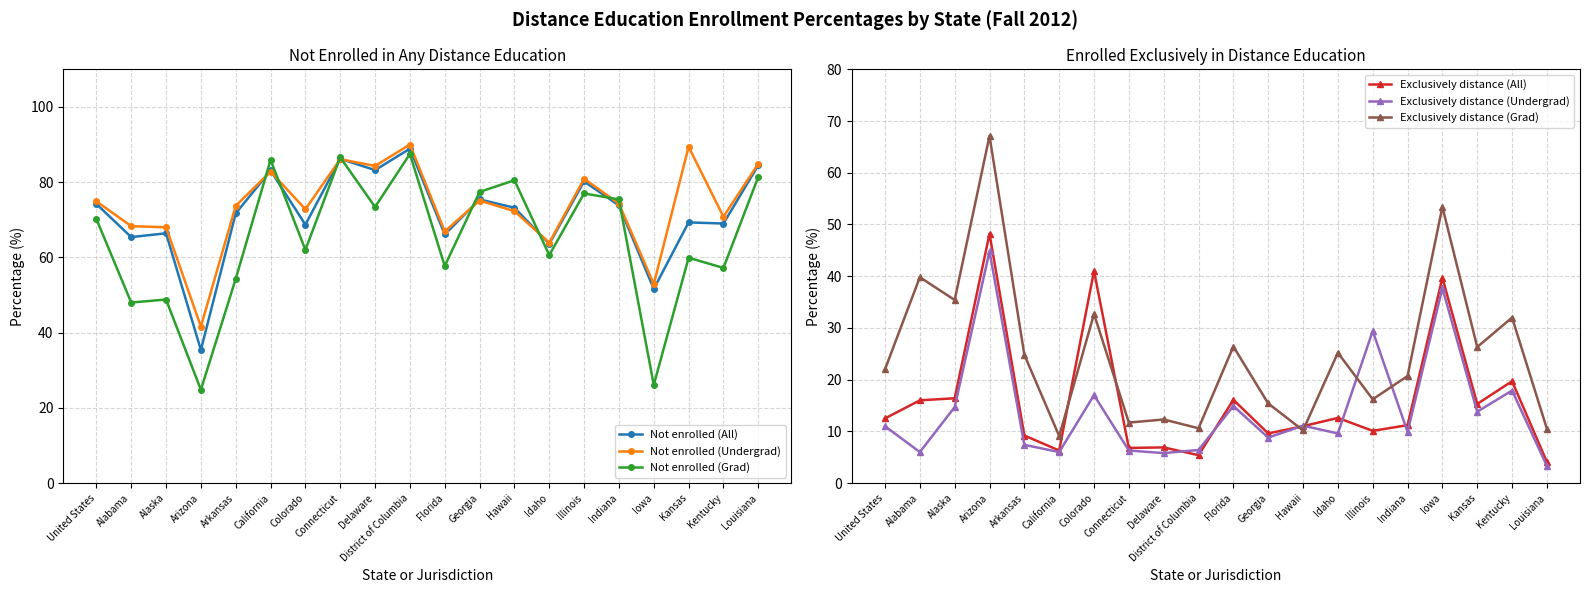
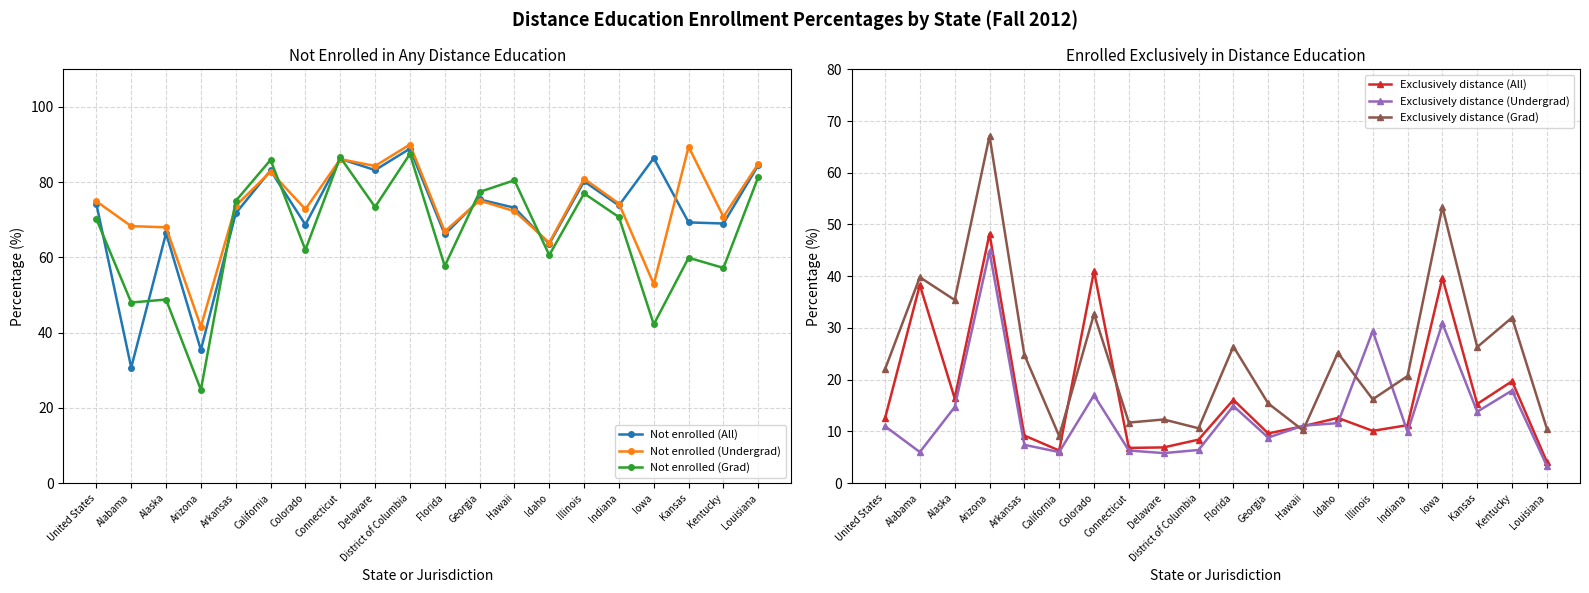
  {
    "Not Enrolled in Any Distance Education": {
      "Not enrolled (All)": {
        "United States": 74,
-       "Alabama": 65,
+       "Alabama": 31,
        "Alaska": 66,
        "Arizona": 35,
        "Arkansas": 72,
        "Colorado": 69,
        "Delaware": 83,
        "District of Columbia": 89,
        "Florida": 66,
        "Hawaii": 73,
        "Illinois": 80,
-       "Iowa": 52,
+       "Iowa": 86,
        "Kansas": 69,
        "Kentucky": 69
      },
      "Not enrolled (Undergrad)": {
        "United States": 75,
        "Alabama": 68,
        "Alaska": 68,
        "Arizona": 42,
        "Arkansas": 74,
        "Colorado": 73,
        "Delaware": 84,
        "District of Columbia": 90,
        "Florida": 67,
        "Hawaii": 72,
        "Illinois": 81,
        "Iowa": 53,
        "Kansas": 89,
        "Kentucky": 71
      },
      "Not enrolled (Grad)": {
        "United States": 70,
        "Alabama": 48,
        "Alaska": 49,
        "Arizona": 25,
-       "Arkansas": 54,
+       "Arkansas": 75,
        "California": 86,
        "Colorado": 62,
        "Delaware": 73,
        "District of Columbia": 88,
        "Florida": 58,
        "Georgia": 77,
        "Hawaii": 81,
        "Idaho": 61,
        "Illinois": 77,
-       "Indiana": 75,
-       "Iowa": 26,
+       "Indiana": 71,
+       "Iowa": 42,
        "Kansas": 60,
        "Kentucky": 57,
        "Louisiana": 81
      }
    },
    "Enrolled Exclusively in Distance Education": {
      "Exclusively distance (All)": {
        "United States": 13,
-       "Alabama": 16,
+       "Alabama": 38,
        "Alaska": 16,
        "Arizona": 48,
        "Arkansas": 9,
        "Colorado": 41,
        "Connecticut": 7,
        "Delaware": 7,
-       "District of Columbia": 5,
+       "District of Columbia": 8,
        "Florida": 16,
        "Georgia": 10,
        "Idaho": 13,
        "Illinois": 10,
        "Indiana": 11,
        "Iowa": 40,
        "Kansas": 15,
        "Kentucky": 20,
        "Louisiana": 4
      },
      "Exclusively distance (Undergrad)": {
        "United States": 11,
        "Alabama": 6,
        "Alaska": 15,
        "Arizona": 45,
        "Arkansas": 7,
        "Colorado": 17,
        "Connecticut": 6,
        "Delaware": 6,
        "District of Columbia": 6,
        "Florida": 15,
        "Georgia": 9,
-       "Idaho": 10,
+       "Idaho": 12,
        "Illinois": 29,
        "Indiana": 10,
-       "Iowa": 38,
+       "Iowa": 31,
        "Kansas": 14,
        "Kentucky": 18,
        "Louisiana": 3
      },
      "Exclusively distance (Grad)": {
        "United States": 22,
        "Alabama": 40,
        "Alaska": 35,
        "Arizona": 67,
        "Arkansas": 25,
        "California": 9,
        "Colorado": 33,
        "Connecticut": 12,
        "Delaware": 12,
        "District of Columbia": 11,
        "Florida": 26,
        "Georgia": 15,
        "Hawaii": 10,
        "Idaho": 25,
        "Illinois": 16,
        "Indiana": 21,
        "Iowa": 53,
        "Kansas": 26,
        "Kentucky": 32,
        "Louisiana": 11
      }
    }
  }
